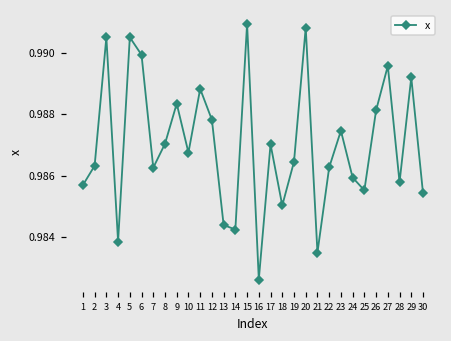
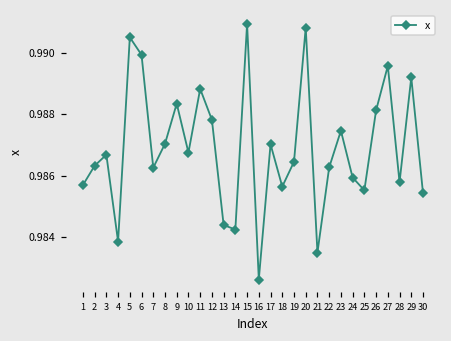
  {
    "1": 0.9857,
    "2": 0.9863,
-   "3": 0.9905,
+   "3": 0.9867,
    "4": 0.9839,
    "5": 0.9905,
    "6": 0.9899,
    "7": 0.9863,
    "8": 0.9870,
    "9": 0.9883,
    "10": 0.9868,
    "11": 0.9888,
    "12": 0.9878,
    "13": 0.9844,
    "14": 0.9842,
    "15": 0.9909,
    "16": 0.9826,
    "17": 0.9870,
-   "18": 0.9850,
+   "18": 0.9856,
    "19": 0.9865,
    "20": 0.9908,
    "21": 0.9835,
    "22": 0.9863,
    "23": 0.9875,
    "24": 0.9859,
    "25": 0.9855,
    "26": 0.9881,
    "27": 0.9896,
    "28": 0.9858,
    "29": 0.9892,
    "30": 0.9854
  }
